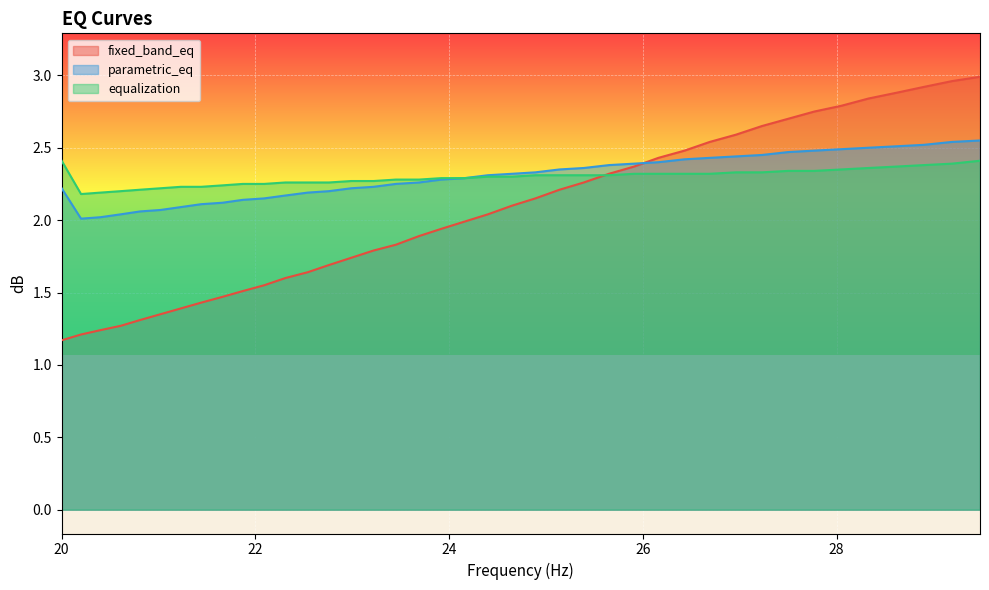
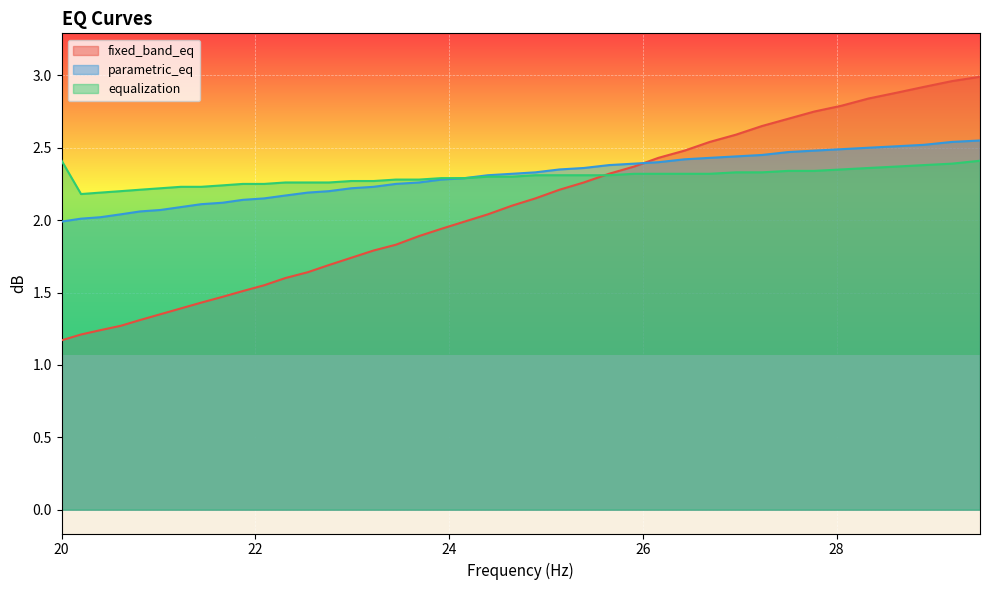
  {
    "fixed_band_eq": {
      "20": 1.17
    },
    "parametric_eq": {
-     "20": 2.22
+     "20": 1.99
    },
    "equalization": {
      "20": 2.41
    }
  }
